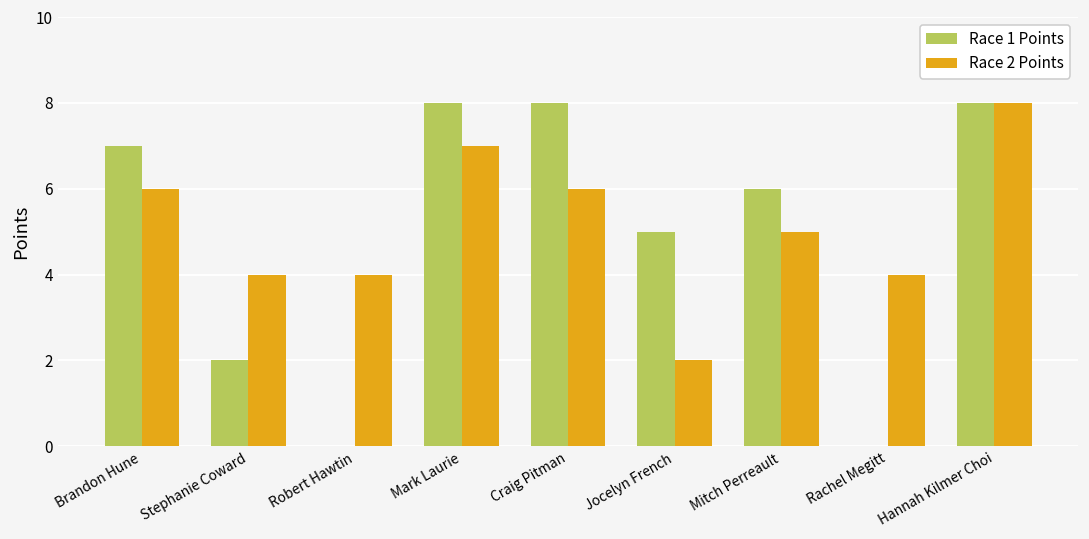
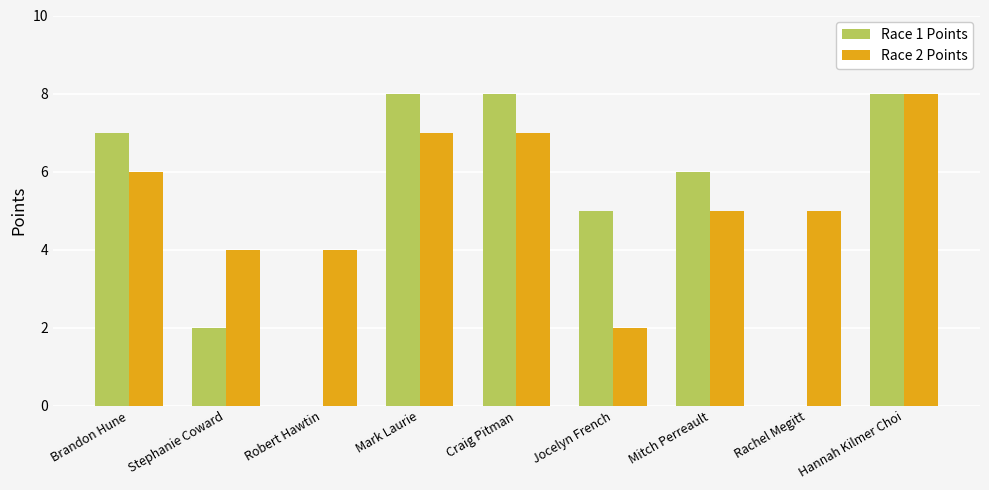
  {
    "Race 1 Points": {
      "Brandon Hune": 7,
      "Stephanie Coward": 2,
      "Robert Hawtin": 0,
      "Mark Laurie": 8,
      "Craig Pitman": 8,
      "Jocelyn French": 5,
      "Mitch Perreault": 6,
      "Rachel Megitt": 0,
      "Hannah Kilmer Choi": 8
    },
    "Race 2 Points": {
      "Brandon Hune": 6,
      "Stephanie Coward": 4,
      "Robert Hawtin": 4,
      "Mark Laurie": 7,
-     "Craig Pitman": 6,
+     "Craig Pitman": 7,
      "Jocelyn French": 2,
      "Mitch Perreault": 5,
-     "Rachel Megitt": 4,
+     "Rachel Megitt": 5,
      "Hannah Kilmer Choi": 8
    }
  }
